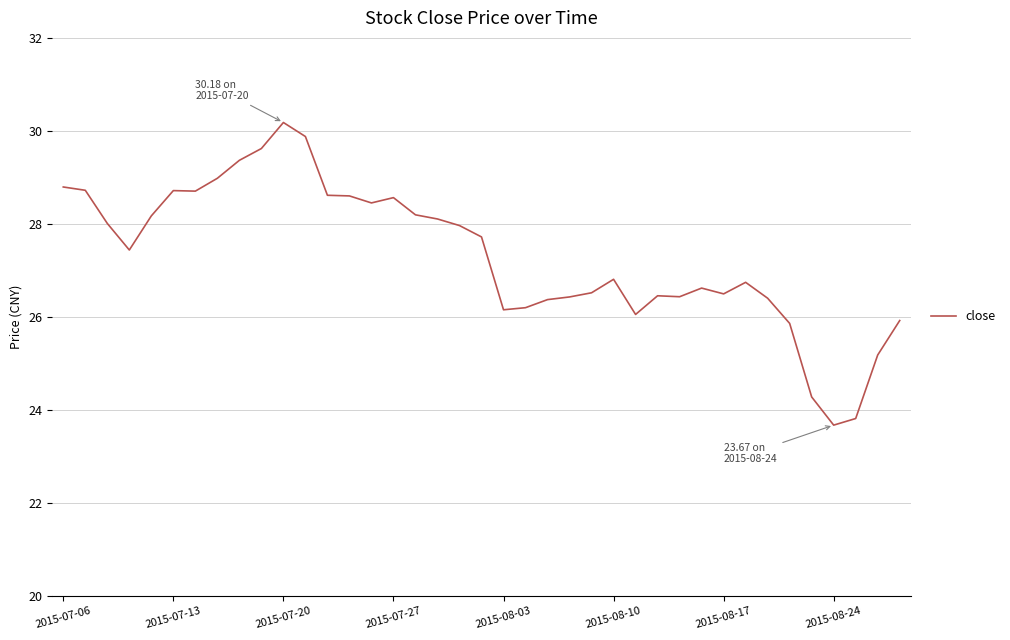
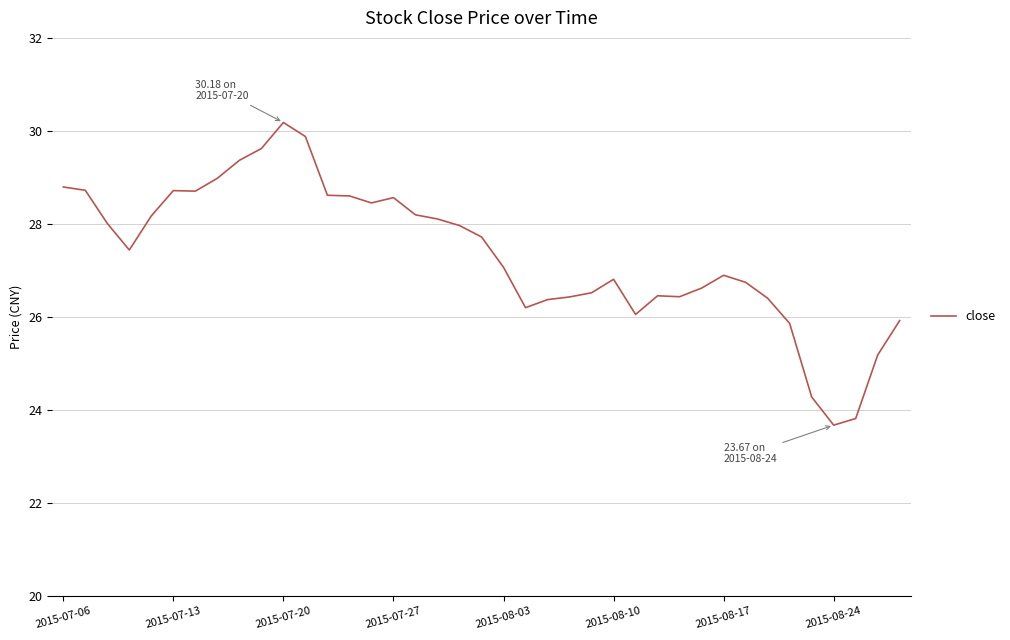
  {
    "2015-07-06": 28.8,
    "2015-07-13": 28.7,
    "2015-07-27": 28.6,
-   "2015-08-03": 26.2,
+   "2015-08-03": 27.1,
    "2015-08-10": 26.8,
-   "2015-08-17": 26.5
+   "2015-08-17": 26.9
  }
